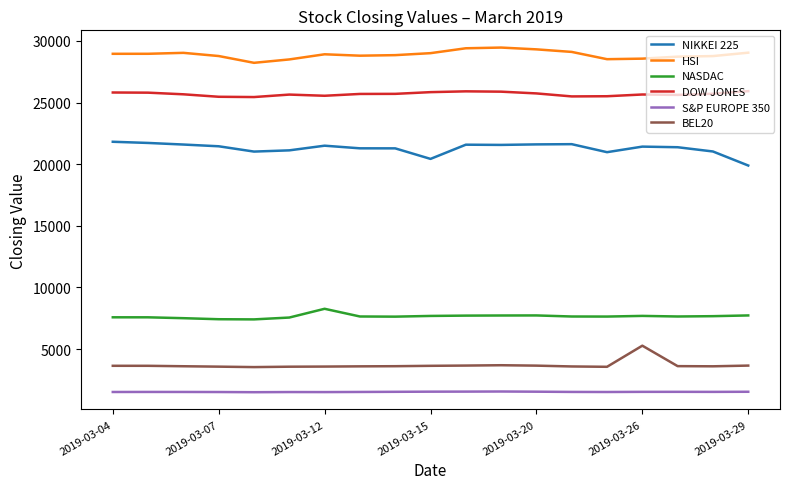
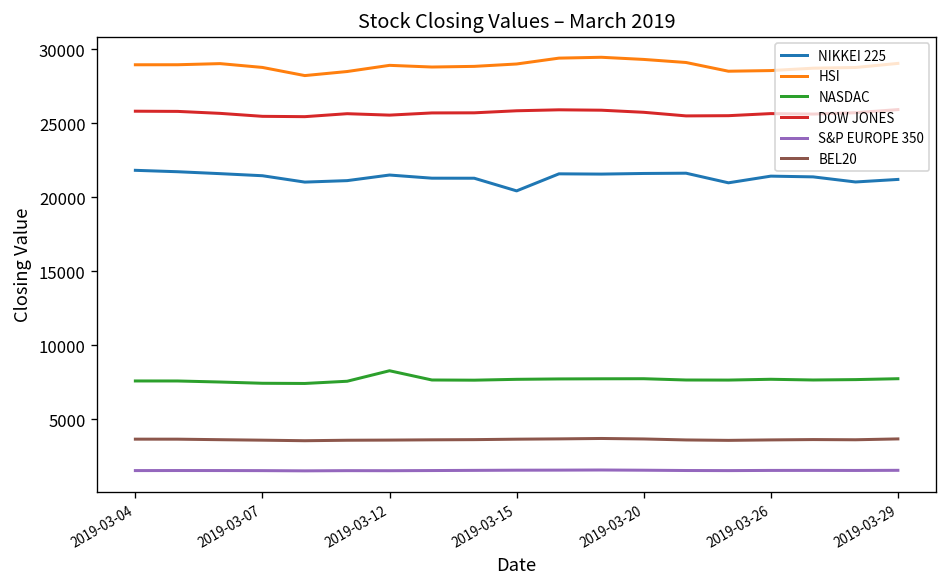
  {
    "NIKKEI 225": {
      "2019-03-04": 21800,
      "2019-03-07": 21500,
      "2019-03-12": 21500,
      "2019-03-15": 20400,
      "2019-03-20": 21600,
      "2019-03-26": 21400,
-     "2019-03-29": 19900
+     "2019-03-29": 21200
    },
    "HSI": {
      "2019-03-04": 29000,
      "2019-03-07": 28800,
      "2019-03-12": 28900,
      "2019-03-15": 29000,
      "2019-03-20": 29300,
      "2019-03-26": 28600
    },
    "NASDAC": {
      "2019-03-04": 7600,
      "2019-03-07": 7400,
      "2019-03-12": 8300,
      "2019-03-15": 7700,
      "2019-03-20": 7700,
      "2019-03-26": 7700,
      "2019-03-29": 7700
    },
    "DOW JONES": {
      "2019-03-04": 25800,
      "2019-03-07": 25500,
      "2019-03-12": 25600,
      "2019-03-15": 25800,
      "2019-03-20": 25700,
      "2019-03-26": 25700
    },
    "S&P EUROPE 350": {
      "2019-03-04": 1500,
      "2019-03-07": 1500,
      "2019-03-12": 1500,
      "2019-03-15": 1500,
      "2019-03-20": 1500,
      "2019-03-26": 1500,
      "2019-03-29": 1500
    },
    "BEL20": {
      "2019-03-04": 3600,
      "2019-03-07": 3600,
      "2019-03-12": 3600,
      "2019-03-15": 3600,
      "2019-03-20": 3700,
-     "2019-03-26": 5300,
+     "2019-03-26": 3600,
      "2019-03-29": 3700
    }
  }
